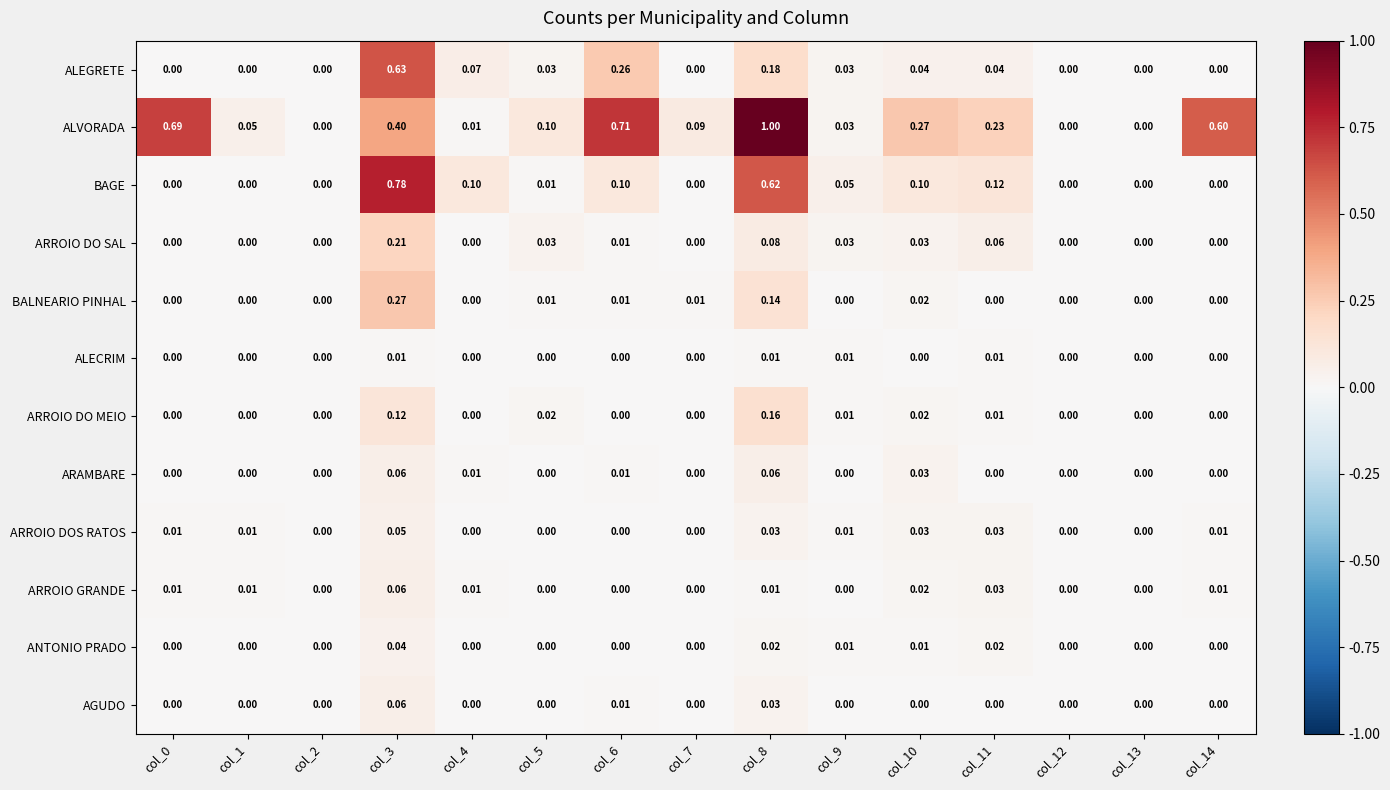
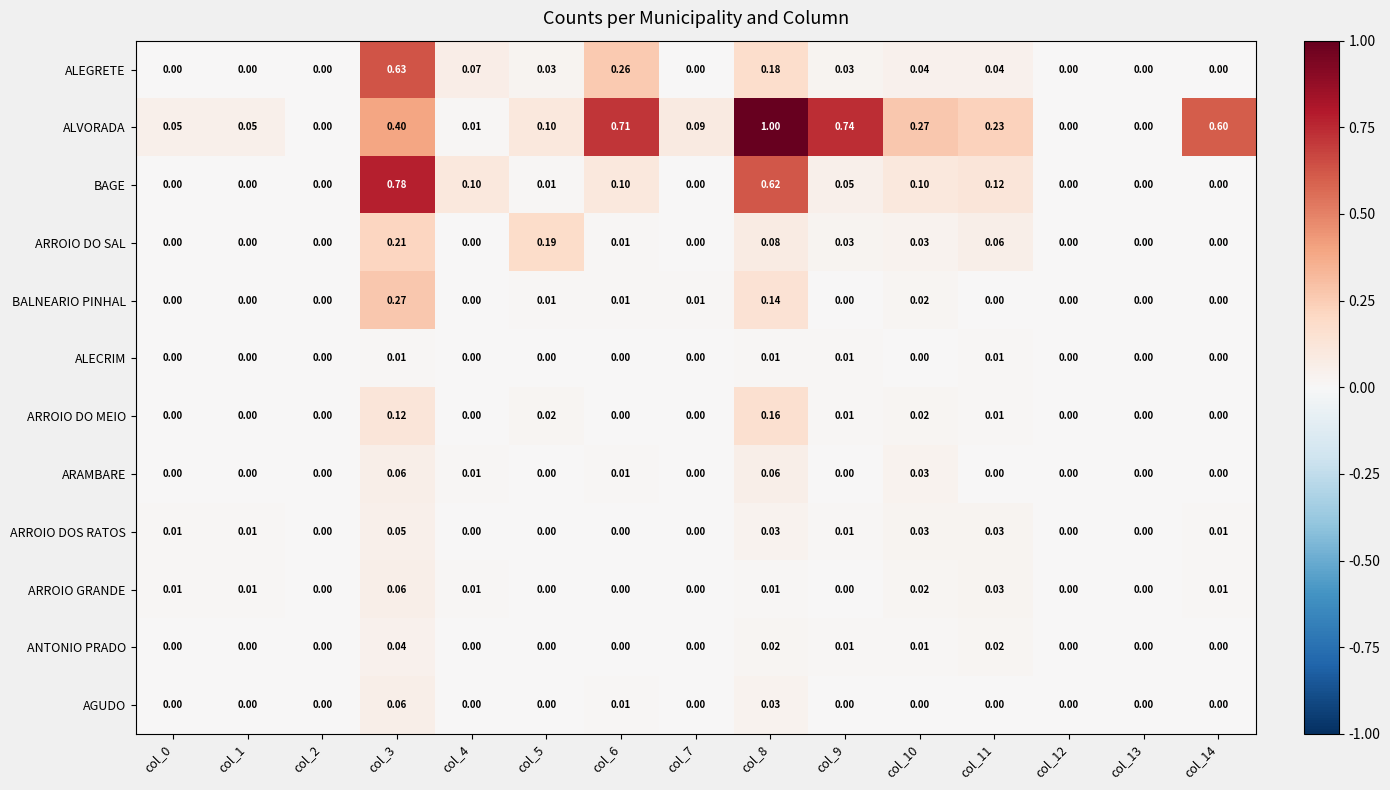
  {
    "ALEGRETE": {
      "col_0": 0.00,
      "col_1": 0.00,
      "col_2": 0.00,
      "col_3": 0.63,
      "col_4": 0.07,
      "col_5": 0.03,
      "col_6": 0.26,
      "col_7": 0.00,
      "col_8": 0.18,
      "col_9": 0.03,
      "col_10": 0.04,
      "col_11": 0.04,
      "col_12": 0.00,
      "col_13": 0.00,
      "col_14": 0.00
    },
    "ALVORADA": {
-     "col_0": 0.69,
+     "col_0": 0.05,
      "col_1": 0.05,
      "col_2": 0.00,
      "col_3": 0.40,
      "col_4": 0.01,
      "col_5": 0.10,
      "col_6": 0.71,
      "col_7": 0.09,
      "col_8": 1.00,
-     "col_9": 0.03,
+     "col_9": 0.74,
      "col_10": 0.27,
      "col_11": 0.23,
      "col_12": 0.00,
      "col_13": 0.00,
      "col_14": 0.60
    },
    "BAGE": {
      "col_0": 0.00,
      "col_1": 0.00,
      "col_2": 0.00,
      "col_3": 0.78,
      "col_4": 0.10,
      "col_5": 0.01,
      "col_6": 0.10,
      "col_7": 0.00,
      "col_8": 0.62,
      "col_9": 0.05,
      "col_10": 0.10,
      "col_11": 0.12,
      "col_12": 0.00,
      "col_13": 0.00,
      "col_14": 0.00
    },
    "ARROIO DO SAL": {
      "col_0": 0.00,
      "col_1": 0.00,
      "col_2": 0.00,
      "col_3": 0.21,
      "col_4": 0.00,
-     "col_5": 0.03,
+     "col_5": 0.19,
      "col_6": 0.01,
      "col_7": 0.00,
      "col_8": 0.08,
      "col_9": 0.03,
      "col_10": 0.03,
      "col_11": 0.06,
      "col_12": 0.00,
      "col_13": 0.00,
      "col_14": 0.00
    },
    "BALNEARIO PINHAL": {
      "col_0": 0.00,
      "col_1": 0.00,
      "col_2": 0.00,
      "col_3": 0.27,
      "col_4": 0.00,
      "col_5": 0.01,
      "col_6": 0.01,
      "col_7": 0.01,
      "col_8": 0.14,
      "col_9": 0.00,
      "col_10": 0.02,
      "col_11": 0.00,
      "col_12": 0.00,
      "col_13": 0.00,
      "col_14": 0.00
    },
    "ALECRIM": {
      "col_0": 0.00,
      "col_1": 0.00,
      "col_2": 0.00,
      "col_3": 0.01,
      "col_4": 0.00,
      "col_5": 0.00,
      "col_6": 0.00,
      "col_7": 0.00,
      "col_8": 0.01,
      "col_9": 0.01,
      "col_10": 0.00,
      "col_11": 0.01,
      "col_12": 0.00,
      "col_13": 0.00,
      "col_14": 0.00
    },
    "ARROIO DO MEIO": {
      "col_0": 0.00,
      "col_1": 0.00,
      "col_2": 0.00,
      "col_3": 0.12,
      "col_4": 0.00,
      "col_5": 0.02,
      "col_6": 0.00,
      "col_7": 0.00,
      "col_8": 0.16,
      "col_9": 0.01,
      "col_10": 0.02,
      "col_11": 0.01,
      "col_12": 0.00,
      "col_13": 0.00,
      "col_14": 0.00
    },
    "ARAMBARE": {
      "col_0": 0.00,
      "col_1": 0.00,
      "col_2": 0.00,
      "col_3": 0.06,
      "col_4": 0.01,
      "col_5": 0.00,
      "col_6": 0.01,
      "col_7": 0.00,
      "col_8": 0.06,
      "col_9": 0.00,
      "col_10": 0.03,
      "col_11": 0.00,
      "col_12": 0.00,
      "col_13": 0.00,
      "col_14": 0.00
    },
    "ARROIO DOS RATOS": {
      "col_0": 0.01,
      "col_1": 0.01,
      "col_2": 0.00,
      "col_3": 0.05,
      "col_4": 0.00,
      "col_5": 0.00,
      "col_6": 0.00,
      "col_7": 0.00,
      "col_8": 0.03,
      "col_9": 0.01,
      "col_10": 0.03,
      "col_11": 0.03,
      "col_12": 0.00,
      "col_13": 0.00,
      "col_14": 0.01
    },
    "ARROIO GRANDE": {
      "col_0": 0.01,
      "col_1": 0.01,
      "col_2": 0.00,
      "col_3": 0.06,
      "col_4": 0.01,
      "col_5": 0.00,
      "col_6": 0.00,
      "col_7": 0.00,
      "col_8": 0.01,
      "col_9": 0.00,
      "col_10": 0.02,
      "col_11": 0.03,
      "col_12": 0.00,
      "col_13": 0.00,
      "col_14": 0.01
    },
    "ANTONIO PRADO": {
      "col_0": 0.00,
      "col_1": 0.00,
      "col_2": 0.00,
      "col_3": 0.04,
      "col_4": 0.00,
      "col_5": 0.00,
      "col_6": 0.00,
      "col_7": 0.00,
      "col_8": 0.02,
      "col_9": 0.01,
      "col_10": 0.01,
      "col_11": 0.02,
      "col_12": 0.00,
      "col_13": 0.00,
      "col_14": 0.00
    },
    "AGUDO": {
      "col_0": 0.00,
      "col_1": 0.00,
      "col_2": 0.00,
      "col_3": 0.06,
      "col_4": 0.00,
      "col_5": 0.00,
      "col_6": 0.01,
      "col_7": 0.00,
      "col_8": 0.03,
      "col_9": 0.00,
      "col_10": 0.00,
      "col_11": 0.00,
      "col_12": 0.00,
      "col_13": 0.00,
      "col_14": 0.00
    }
  }
